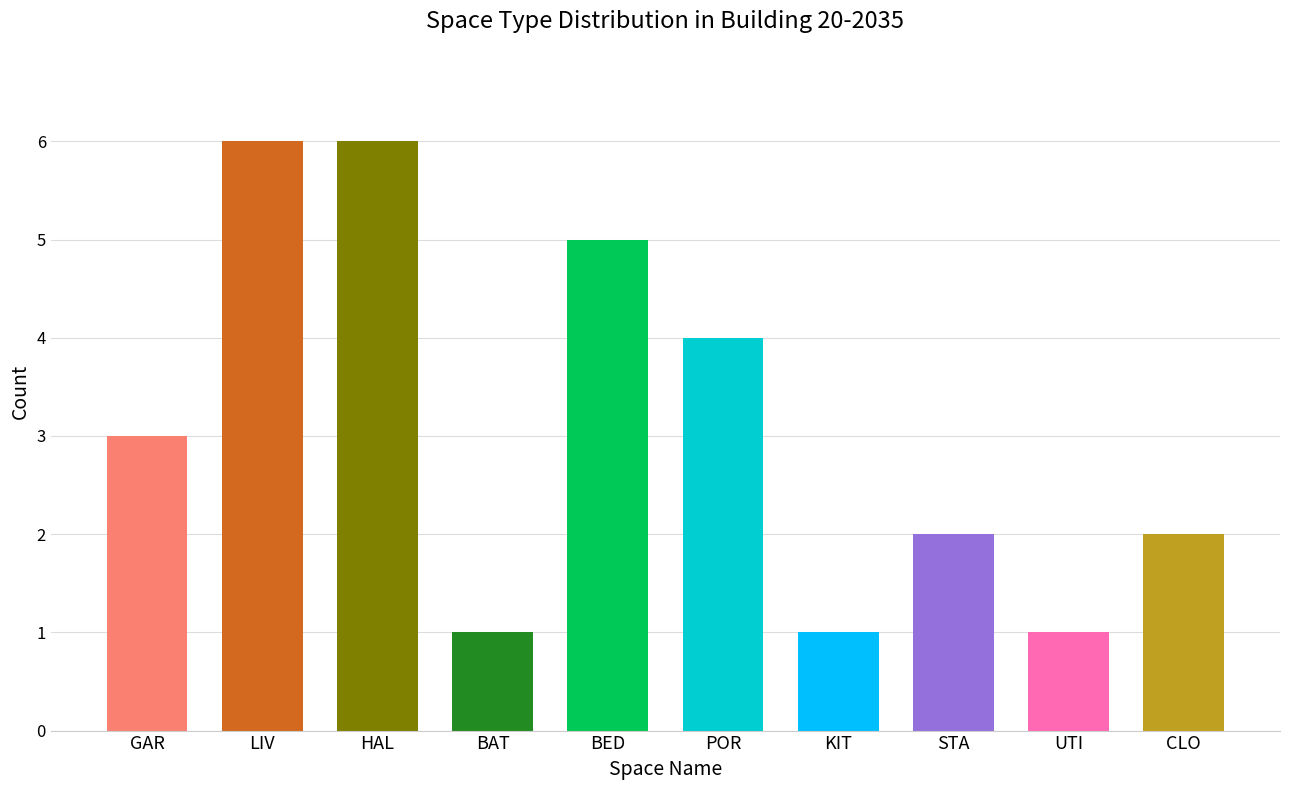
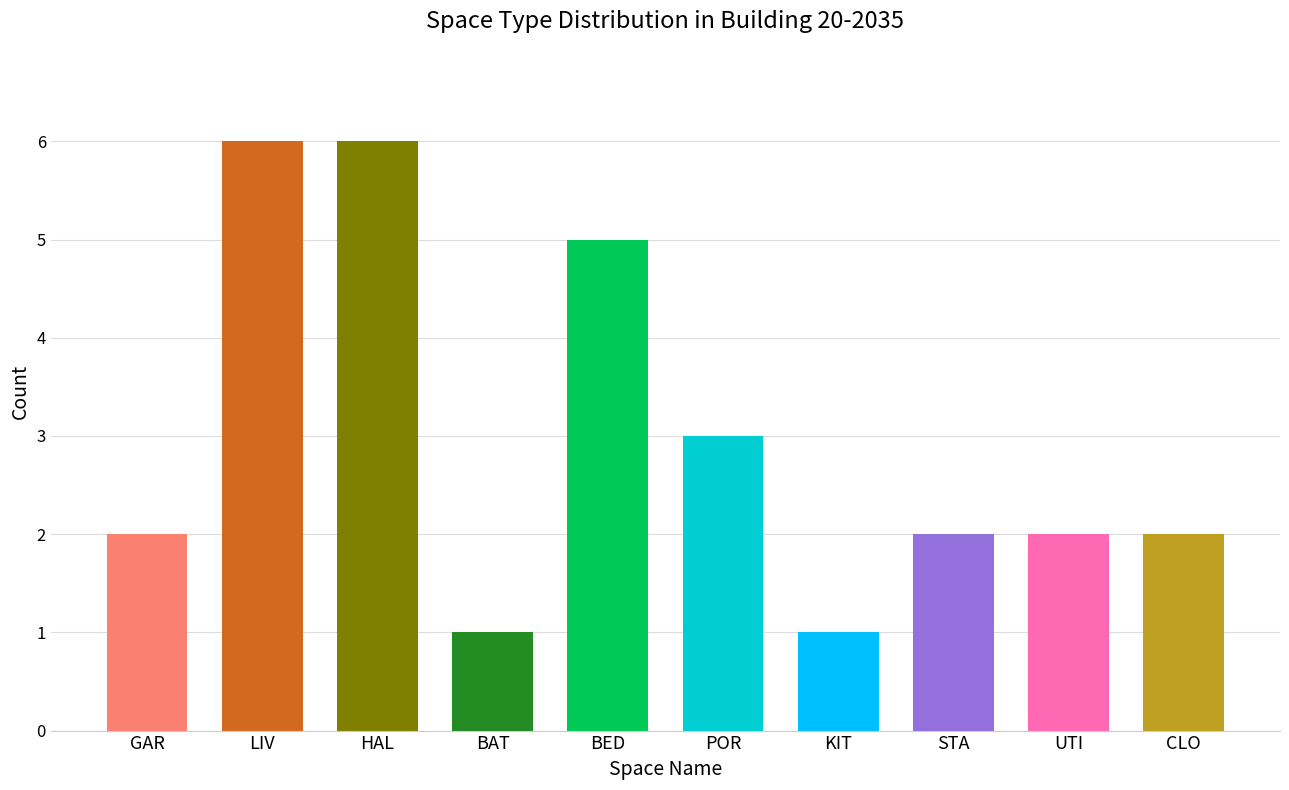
  {
-   "GAR": 3,
+   "GAR": 2,
    "LIV": 6,
    "HAL": 6,
    "BAT": 1,
    "BED": 5,
-   "POR": 4,
+   "POR": 3,
    "KIT": 1,
    "STA": 2,
-   "UTI": 1,
+   "UTI": 2,
    "CLO": 2
  }
